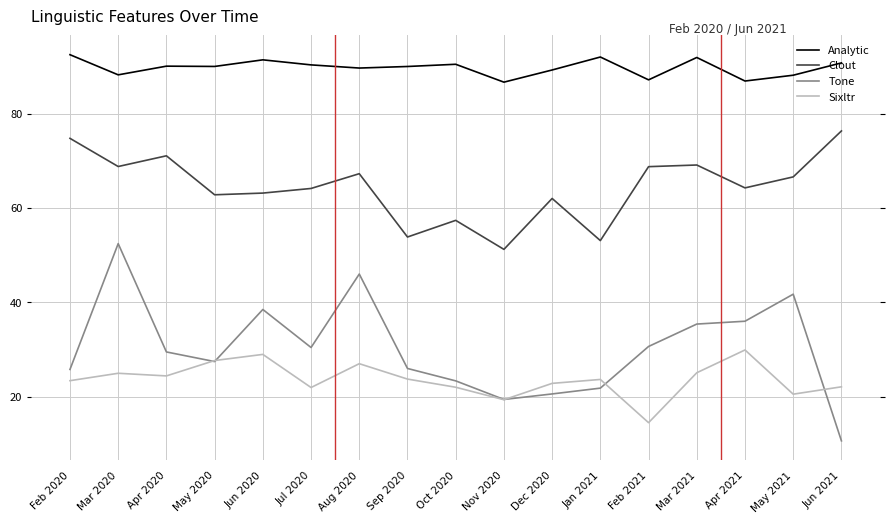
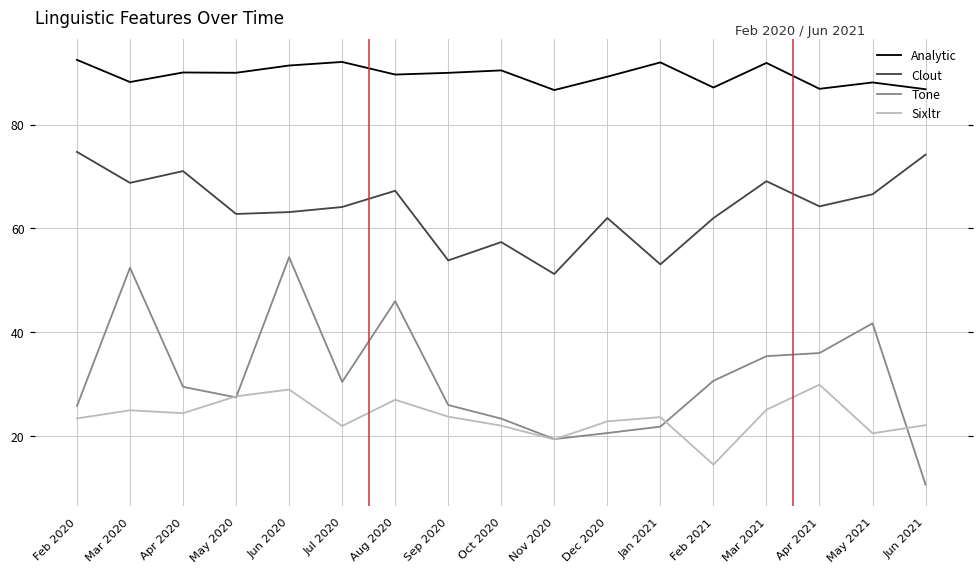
  {
    "Analytic": {
      "Feb 2020": 92,
      "Mar 2020": 88,
      "Apr 2020": 90,
      "May 2020": 90,
      "Jun 2020": 91,
-     "Jul 2020": 90,
+     "Jul 2020": 92,
      "Aug 2020": 90,
      "Sep 2020": 90,
      "Oct 2020": 90,
      "Nov 2020": 87,
      "Dec 2020": 89,
      "Jan 2021": 92,
      "Feb 2021": 87,
      "Mar 2021": 92,
      "Apr 2021": 87,
      "May 2021": 88,
-     "Jun 2021": 91
+     "Jun 2021": 87
    },
    "Clout": {
      "Feb 2020": 75,
      "Mar 2020": 69,
      "Apr 2020": 71,
      "May 2020": 63,
      "Jun 2020": 63,
      "Jul 2020": 64,
      "Aug 2020": 67,
      "Sep 2020": 54,
      "Oct 2020": 57,
      "Nov 2020": 51,
      "Dec 2020": 62,
      "Jan 2021": 53,
-     "Feb 2021": 69,
+     "Feb 2021": 62,
      "Mar 2021": 69,
      "Apr 2021": 64,
      "May 2021": 67,
-     "Jun 2021": 76
+     "Jun 2021": 74
    },
    "Tone": {
      "Feb 2020": 26,
      "Mar 2020": 52,
      "Apr 2020": 29,
-     "Jun 2020": 38,
+     "Jun 2020": 54,
      "Jul 2020": 30,
      "Aug 2020": 46,
      "Sep 2020": 26,
      "Oct 2020": 23,
      "Dec 2020": 21,
      "Jan 2021": 22,
      "Feb 2021": 31,
      "Mar 2021": 35,
      "Apr 2021": 36,
      "May 2021": 42,
      "Jun 2021": 11
    },
    "Sixltr": {
      "Feb 2020": 23,
      "Mar 2020": 25,
      "Apr 2020": 24,
      "Jun 2020": 29,
      "Jul 2020": 22,
      "Aug 2020": 27,
      "Sep 2020": 24,
      "Oct 2020": 22,
      "Dec 2020": 23,
      "Jan 2021": 24,
      "Feb 2021": 14,
      "Mar 2021": 25,
      "Apr 2021": 30,
      "May 2021": 21,
      "Jun 2021": 22
    }
  }
